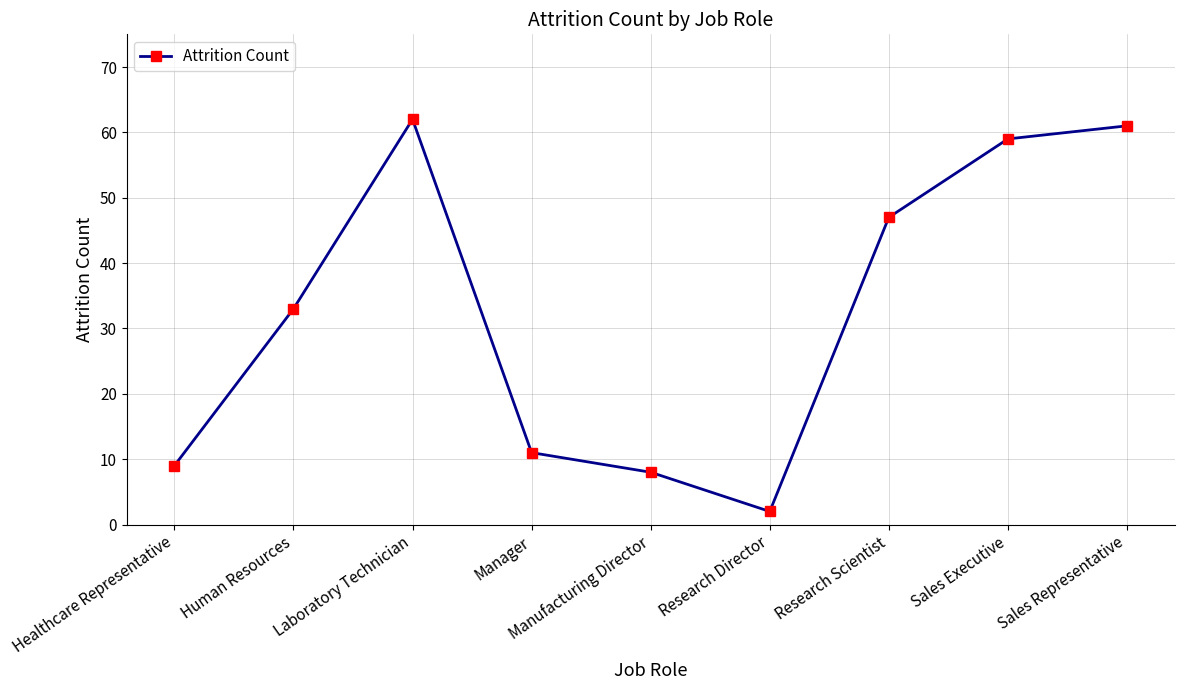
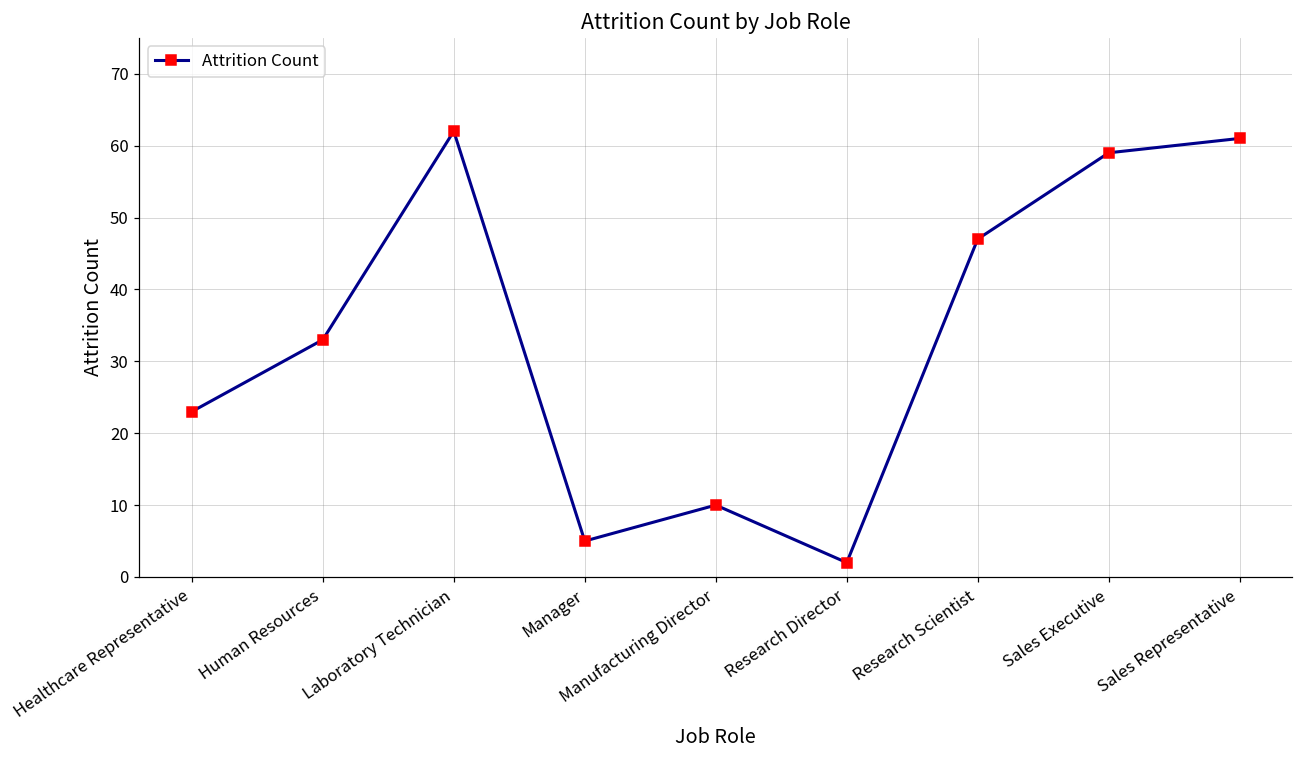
  {
-   "Healthcare Representative": 9,
+   "Healthcare Representative": 23,
    "Human Resources": 33,
    "Laboratory Technician": 62,
-   "Manager": 11,
-   "Manufacturing Director": 8,
+   "Manager": 5,
+   "Manufacturing Director": 10,
    "Research Director": 2,
    "Research Scientist": 47,
    "Sales Executive": 59,
    "Sales Representative": 61
  }
